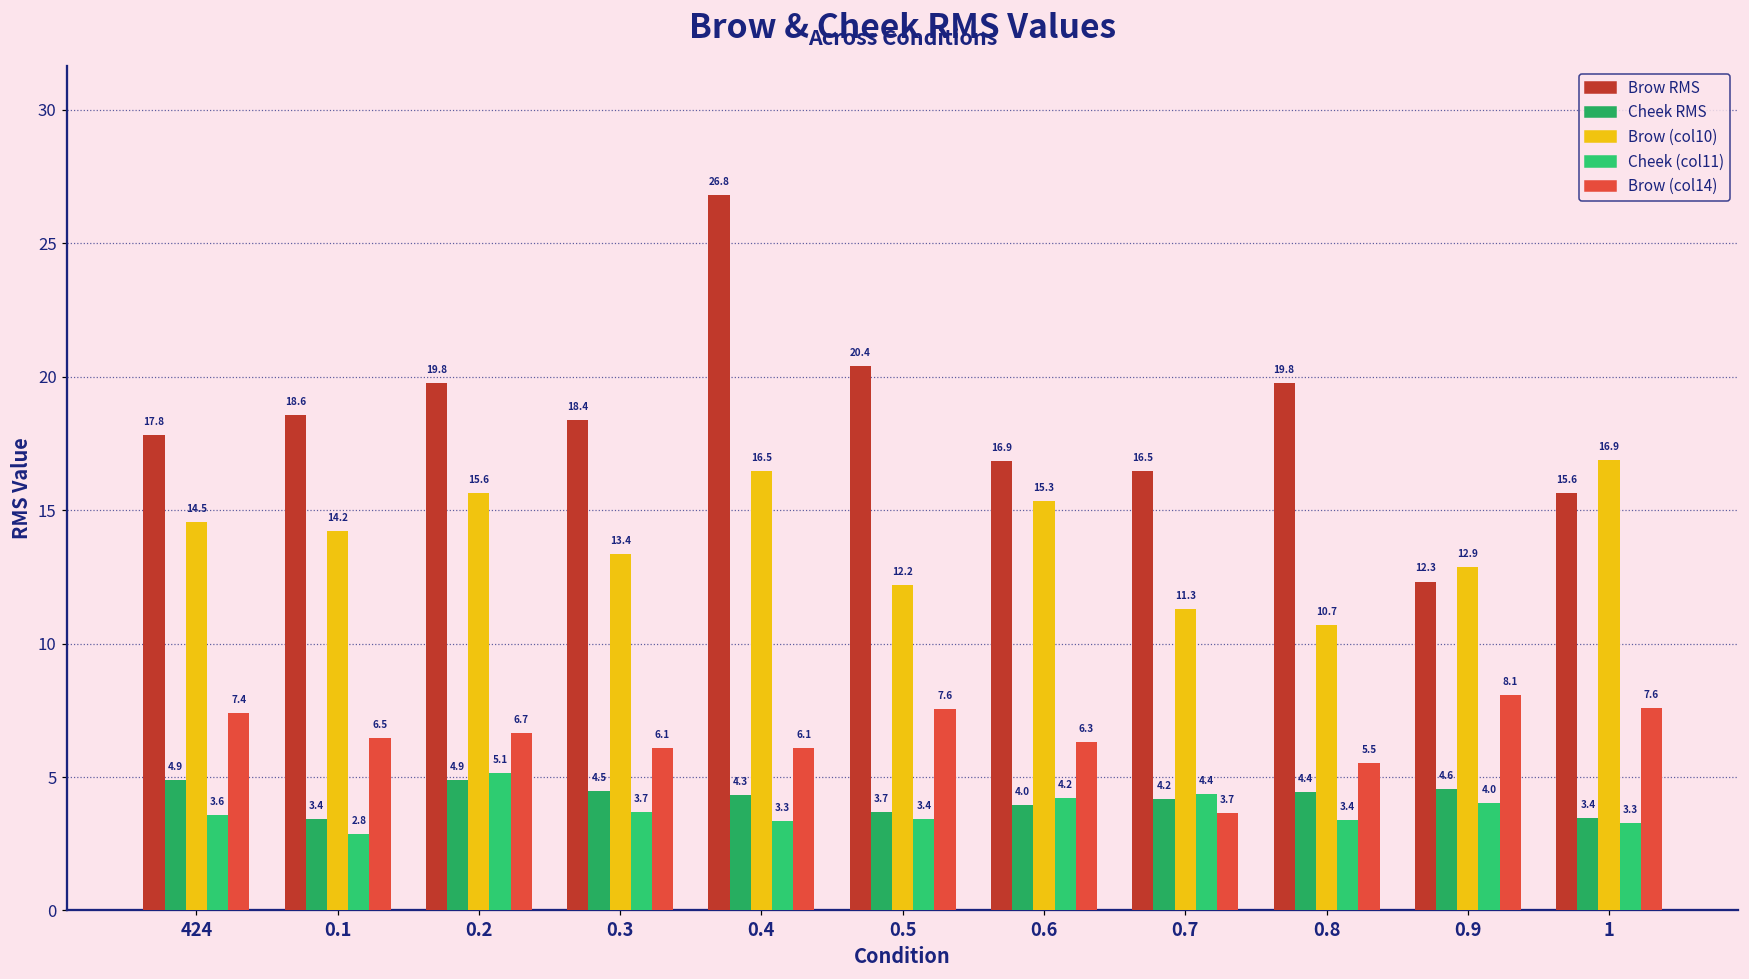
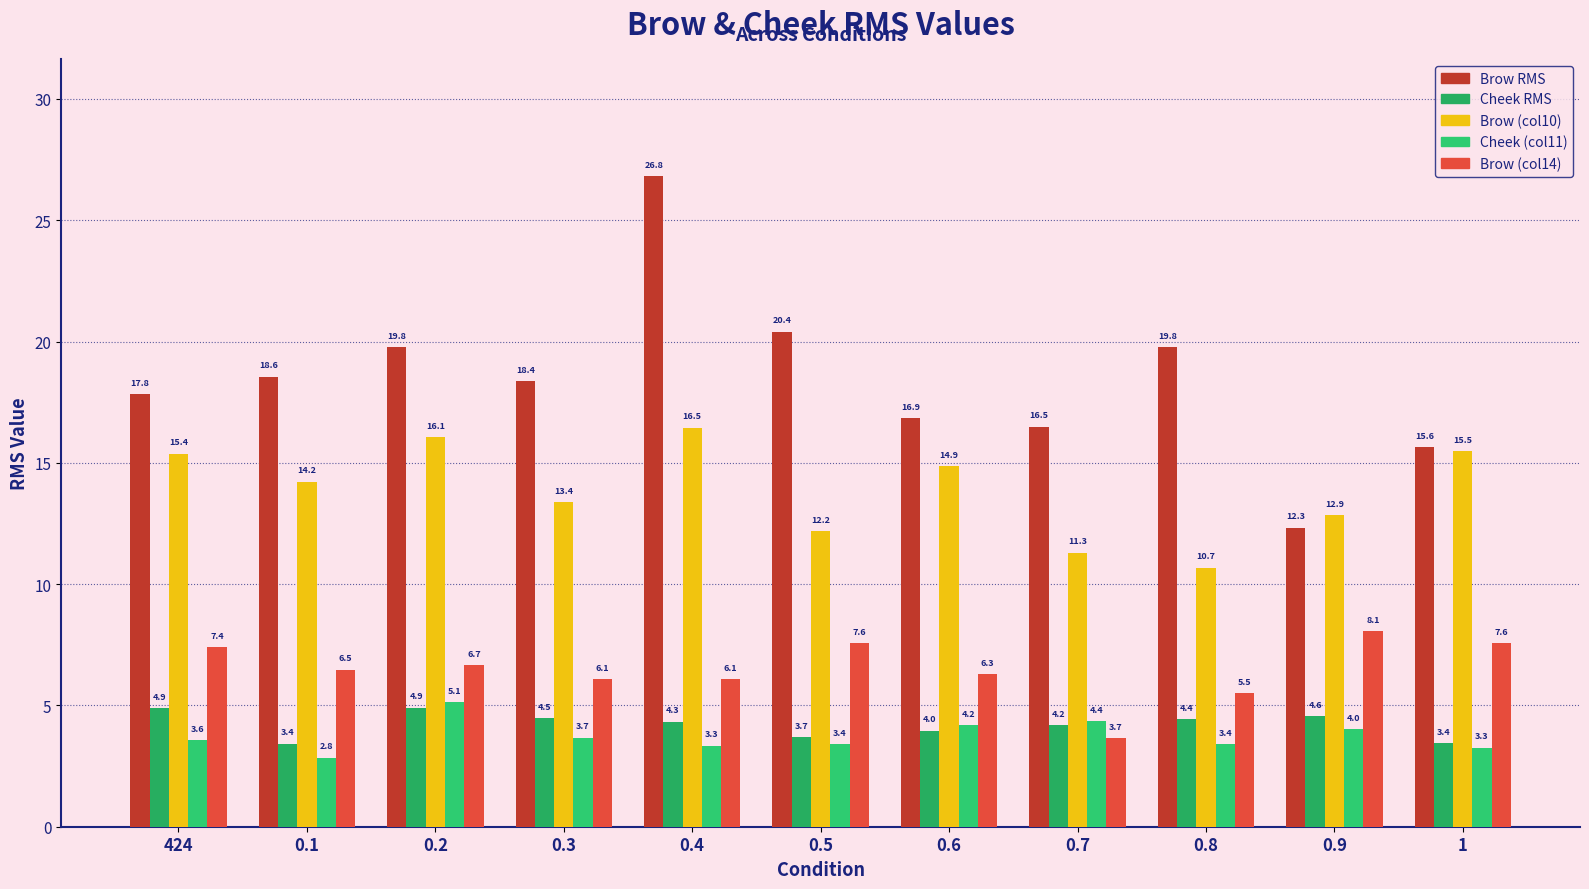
  {
    "Brow (col10)": {
-     "424": 14.5,
+     "424": 15.4,
      "0.1": 14.2,
-     "0.2": 15.6,
+     "0.2": 16.1,
      "0.3": 13.4,
      "0.4": 16.5,
      "0.5": 12.2,
-     "0.6": 15.3,
+     "0.6": 14.9,
      "0.7": 11.3,
      "0.8": 10.7,
      "0.9": 12.9,
-     "1": 16.9
+     "1": 15.5
    }
  }
